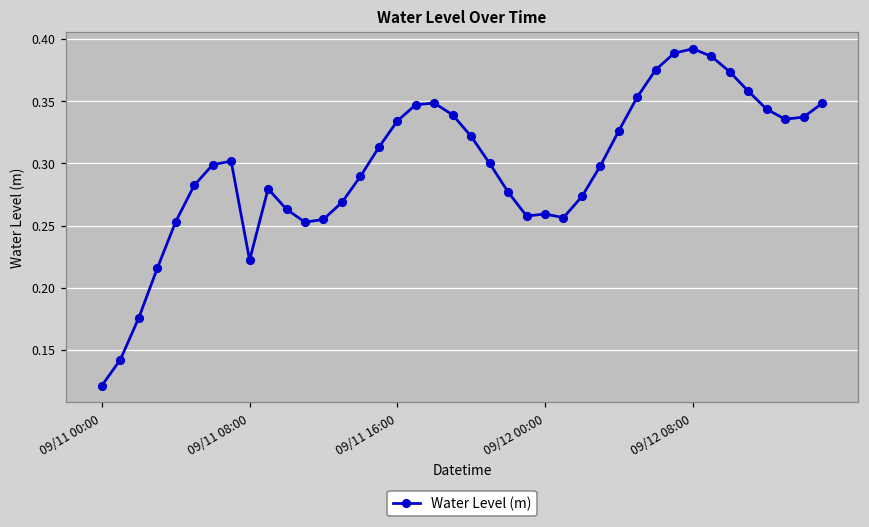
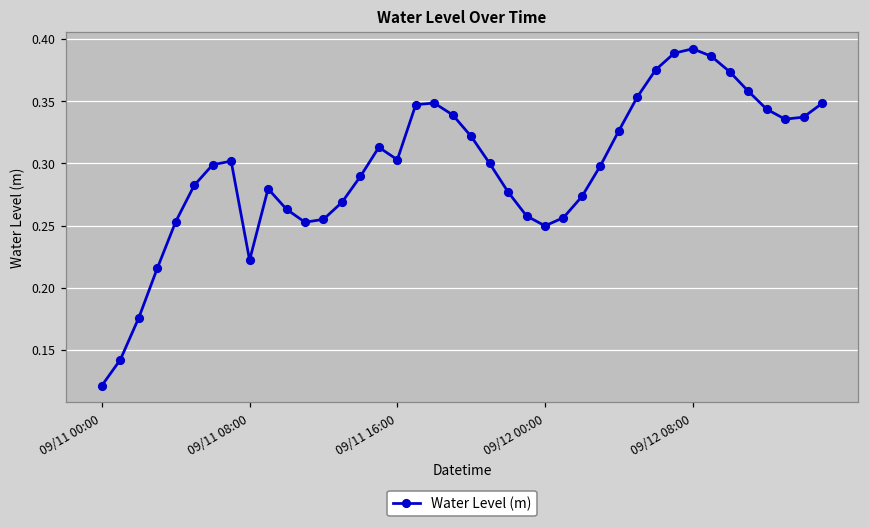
  {
    "09/11 00:00": 0.121,
    "09/11 08:00": 0.222,
-   "09/11 16:00": 0.334,
-   "09/12 00:00": 0.259,
+   "09/11 16:00": 0.303,
+   "09/12 00:00": 0.250,
    "09/12 08:00": 0.392
  }
